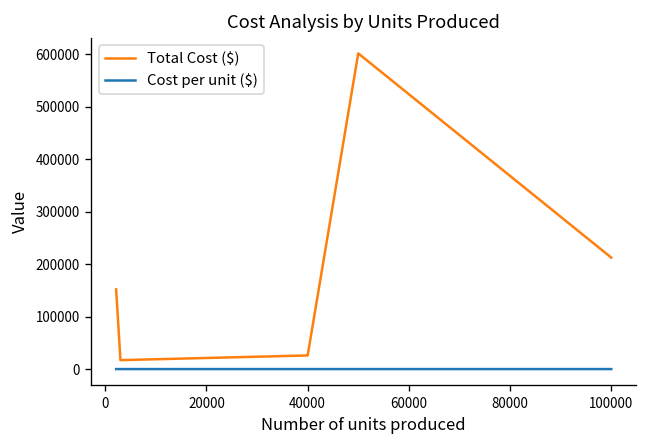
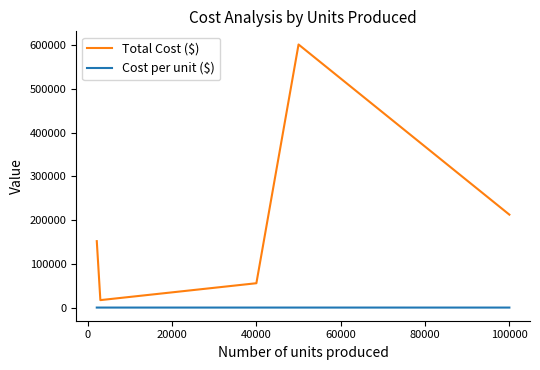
  {
    "Total Cost ($)": {
-     "40000": 30000,
+     "40000": 60000,
      "100000": 210000
    },
    "Cost per unit ($)": {
      "40000": 0,
      "100000": 0
    }
  }
